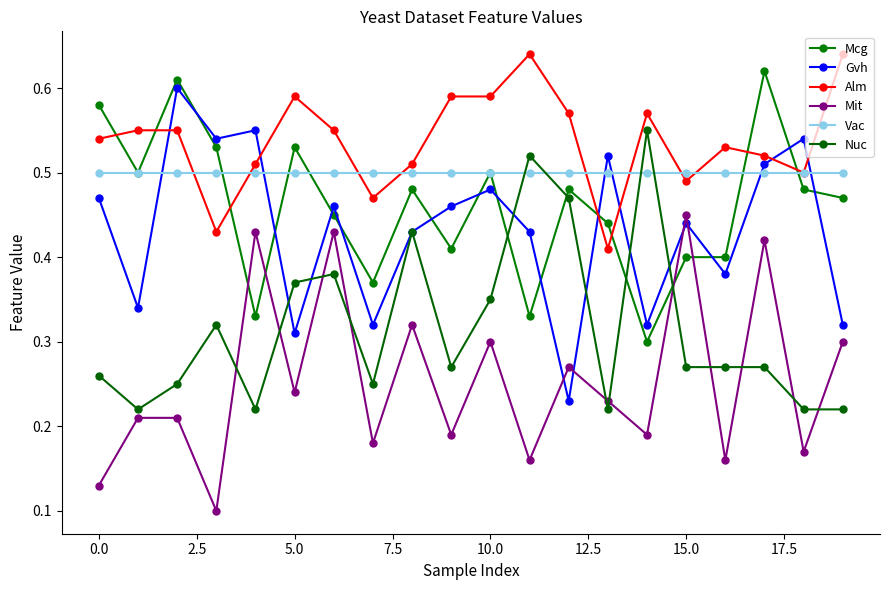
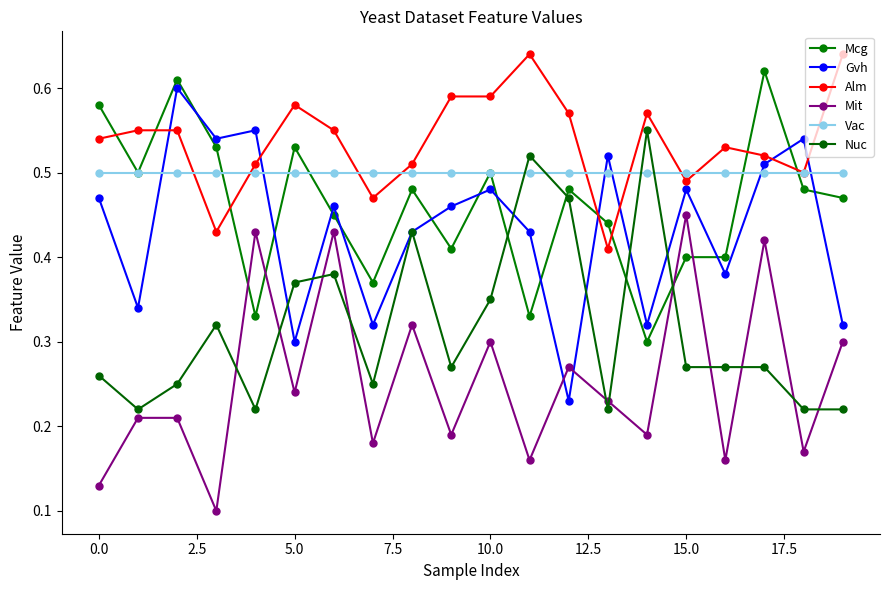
  {
    "Gvh": {
      "0.0": 0.47,
-     "5.0": 0.31,
+     "5.0": 0.30,
      "10.0": 0.48,
-     "15.0": 0.44
+     "15.0": 0.48
    },
    "Alm": {
      "0.0": 0.54,
-     "5.0": 0.59,
+     "5.0": 0.58,
      "10.0": 0.59,
      "15.0": 0.49
    },
    "Mit": {
      "0.0": 0.13,
      "5.0": 0.24,
      "10.0": 0.30,
      "15.0": 0.45
    },
    "Vac": {
      "0.0": 0.50,
      "5.0": 0.50,
      "15.0": 0.50
    }
  }
